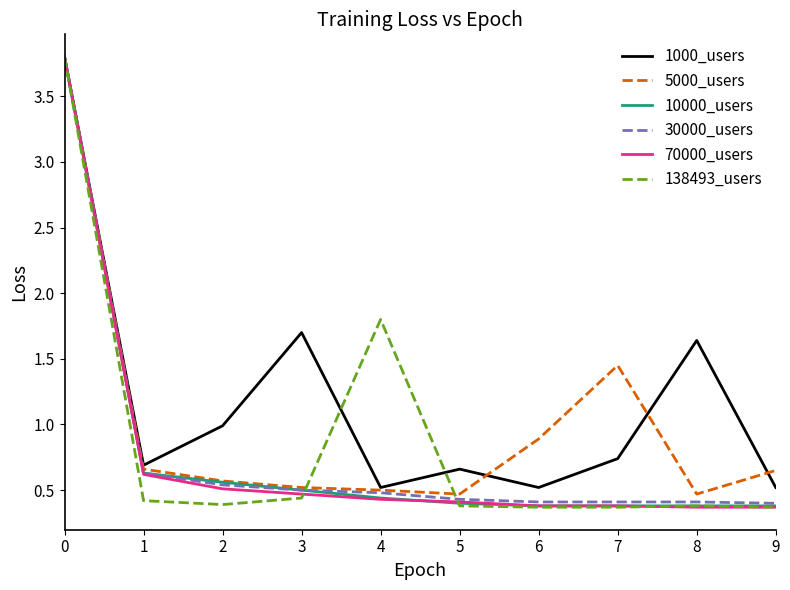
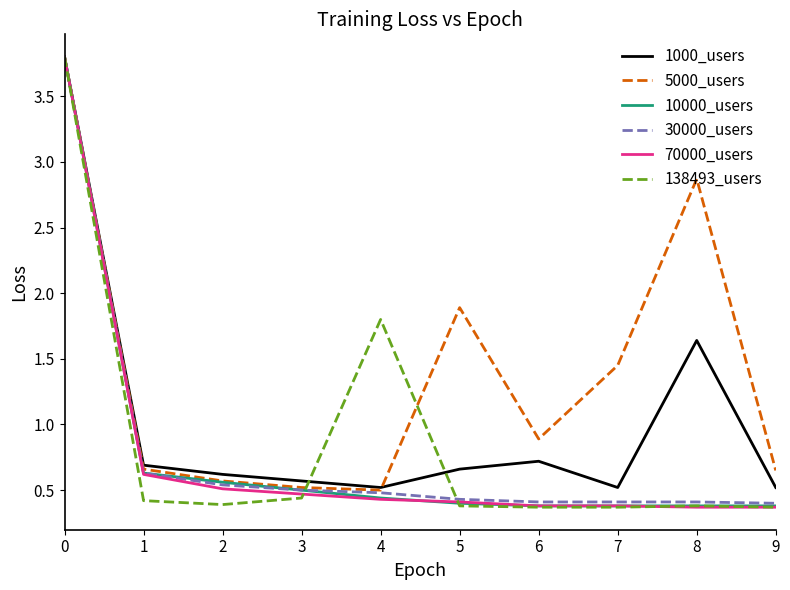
  {
    "1000_users": {
      "1": 0.69,
-     "2": 0.99,
-     "3": 1.70,
+     "2": 0.62,
+     "3": 0.57,
      "4": 0.52,
      "5": 0.66,
-     "6": 0.52,
-     "7": 0.74,
+     "6": 0.72,
+     "7": 0.52,
      "8": 1.64,
      "9": 0.52
    },
    "5000_users": {
      "1": 0.66,
      "3": 0.52,
      "4": 0.50,
-     "5": 0.47,
+     "5": 1.89,
      "6": 0.89,
      "7": 1.45,
-     "8": 0.47,
+     "8": 2.87,
      "9": 0.65
    },
    "30000_users": {
      "2": 0.54,
      "4": 0.48,
      "5": 0.43,
      "6": 0.41,
      "7": 0.41,
      "8": 0.41,
      "9": 0.40
    },
    "70000_users": {
      "2": 0.51,
      "3": 0.47
    },
    "138493_users": {
      "1": 0.42,
      "2": 0.39,
      "3": 0.44,
      "4": 1.80,
      "5": 0.38
    }
  }
